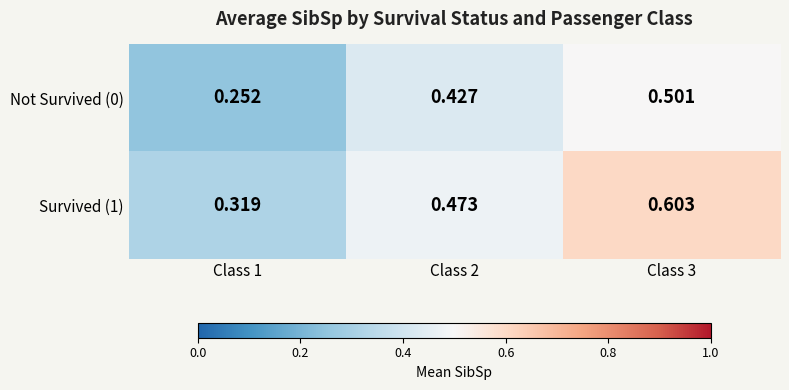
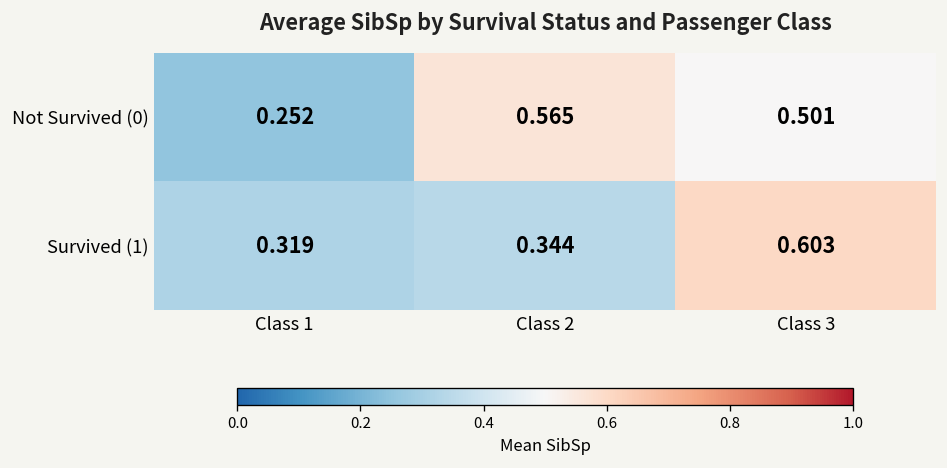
  {
    "Not Survived (0)": {
      "Class 1": 0.252,
-     "Class 2": 0.427,
+     "Class 2": 0.565,
      "Class 3": 0.501
    },
    "Survived (1)": {
      "Class 1": 0.319,
-     "Class 2": 0.473,
+     "Class 2": 0.344,
      "Class 3": 0.603
    }
  }
